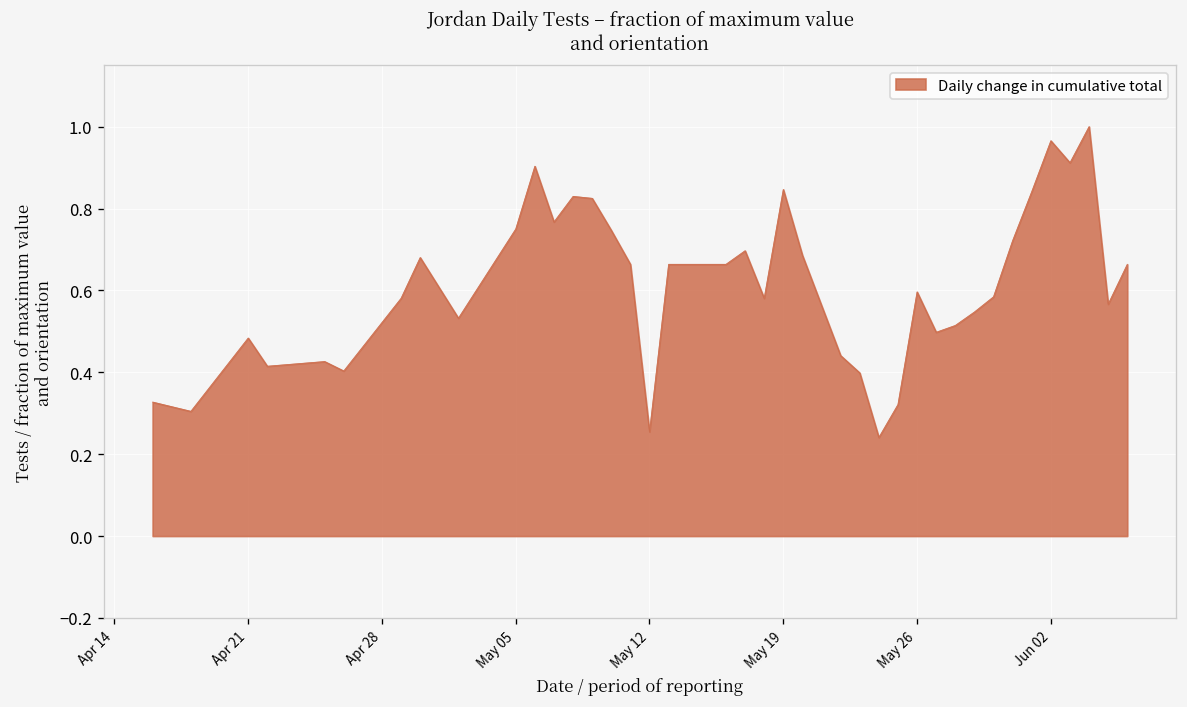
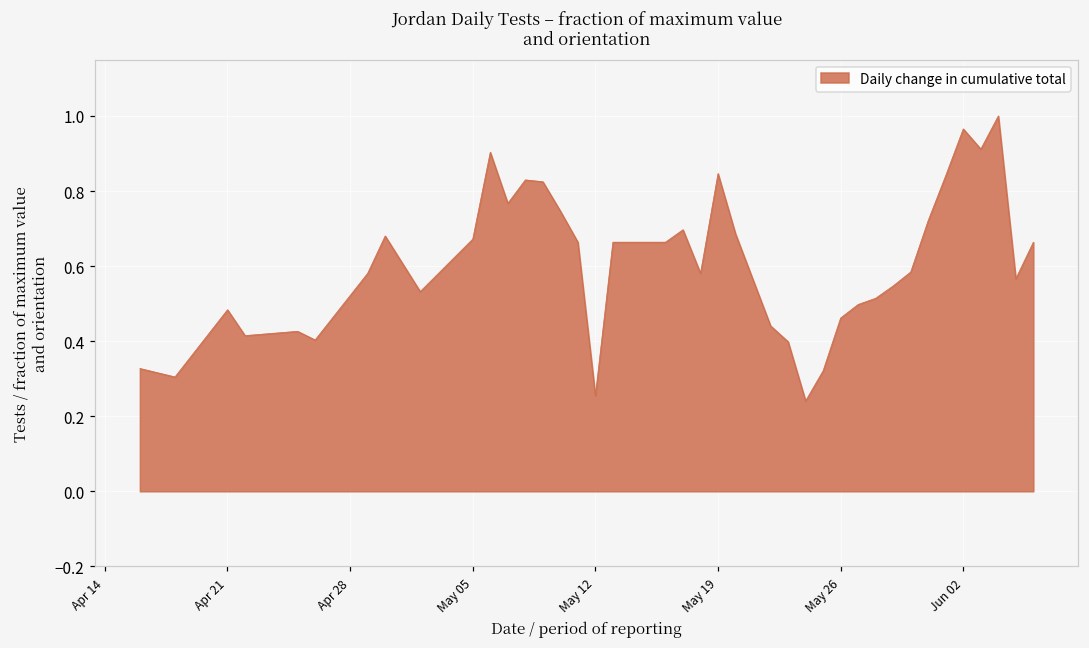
  {
    "Apr 21": 0.48,
-   "May 05": 0.75,
+   "May 05": 0.67,
    "May 12": 0.25,
    "May 19": 0.85,
-   "May 26": 0.60,
+   "May 26": 0.46,
    "Jun 02": 0.97
  }
